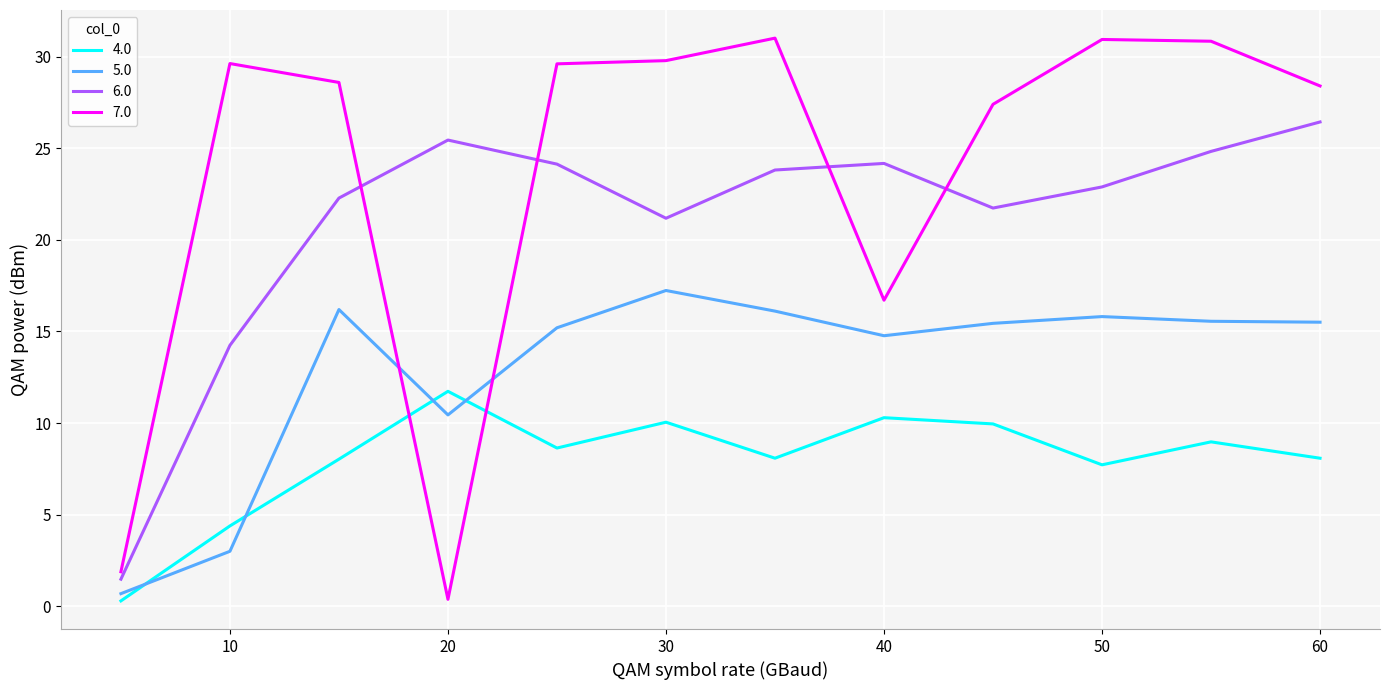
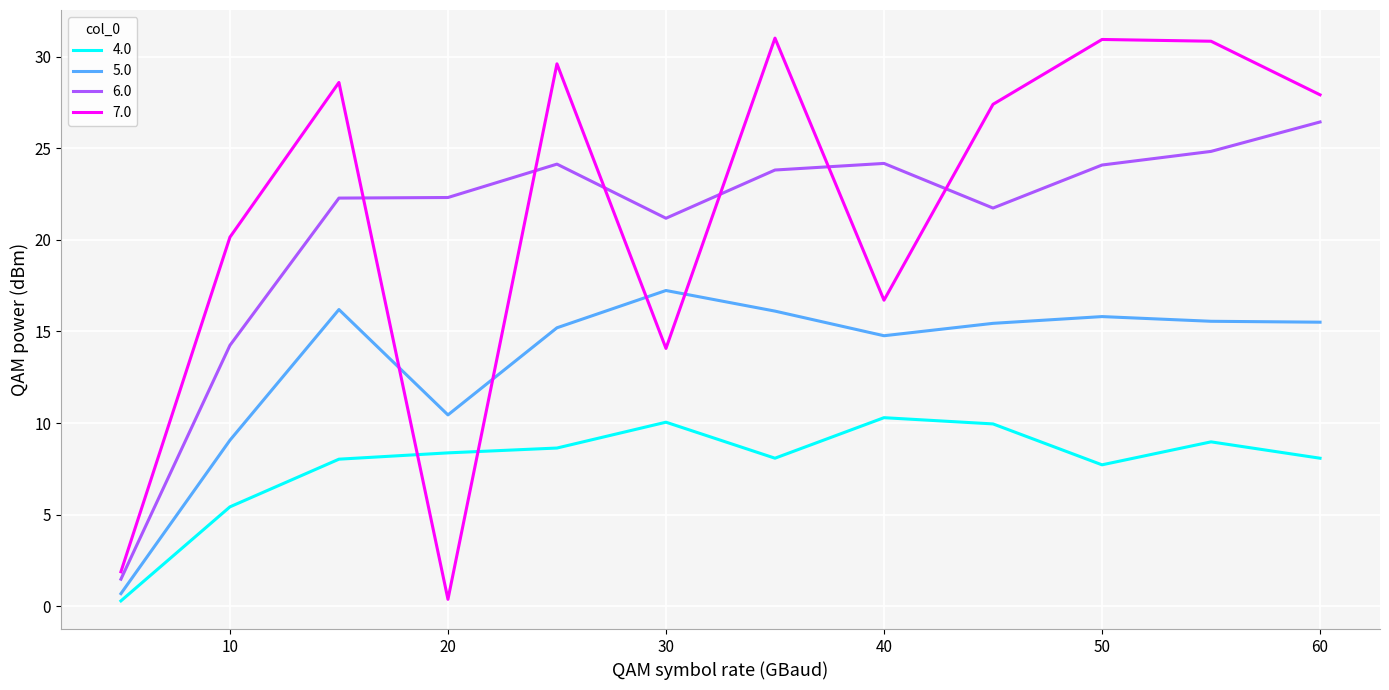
  {
    "4.0": {
-     "10": 4.4,
-     "20": 11.7,
+     "10": 5.4,
+     "20": 8.4,
      "30": 10.1,
      "40": 10.3,
      "50": 7.7,
      "60": 8.1
    },
    "5.0": {
-     "10": 3.0,
+     "10": 9.1,
      "20": 10.4,
      "30": 17.2,
      "40": 14.8,
      "50": 15.8,
      "60": 15.5
    },
    "6.0": {
      "10": 14.2,
-     "20": 25.4,
+     "20": 22.3,
      "30": 21.2,
      "40": 24.2,
-     "50": 22.9,
+     "50": 24.1,
      "60": 26.4
    },
    "7.0": {
-     "10": 29.6,
+     "10": 20.1,
      "20": 0.4,
-     "30": 29.8,
+     "30": 14.1,
      "40": 16.7,
      "50": 30.9,
-     "60": 28.4
+     "60": 27.9
    }
  }
